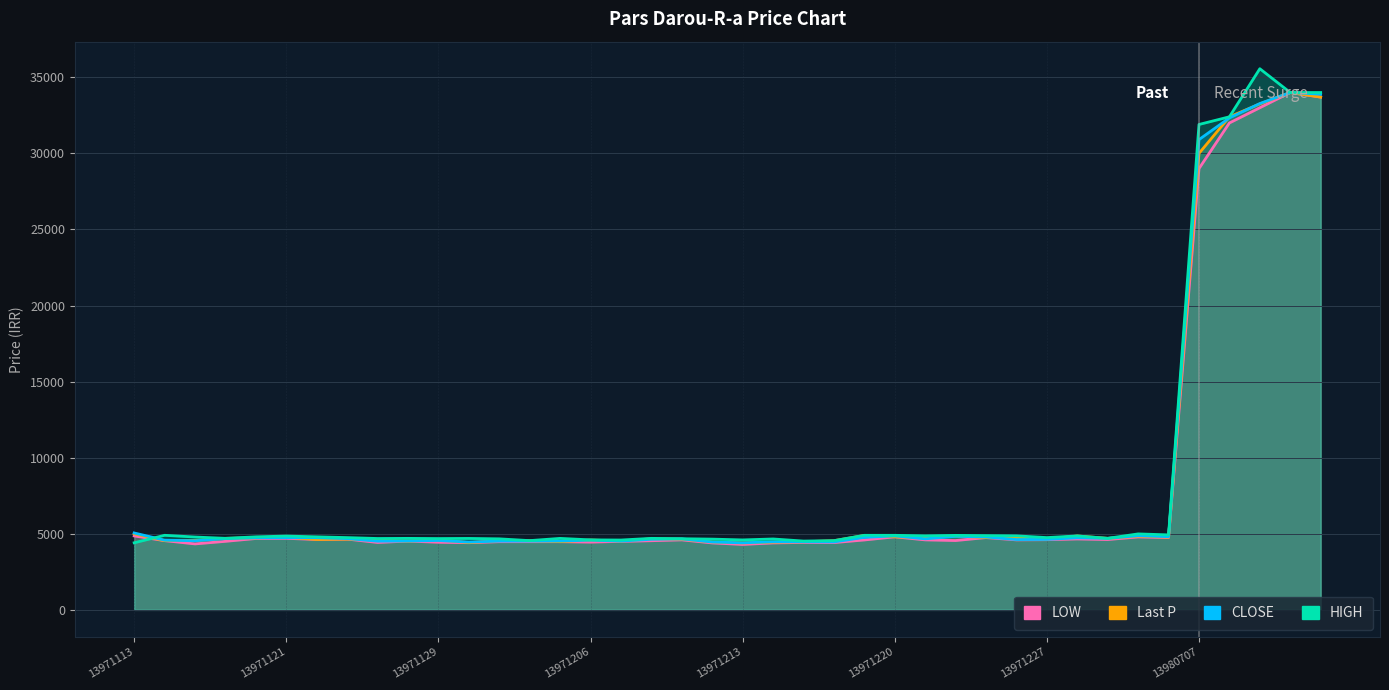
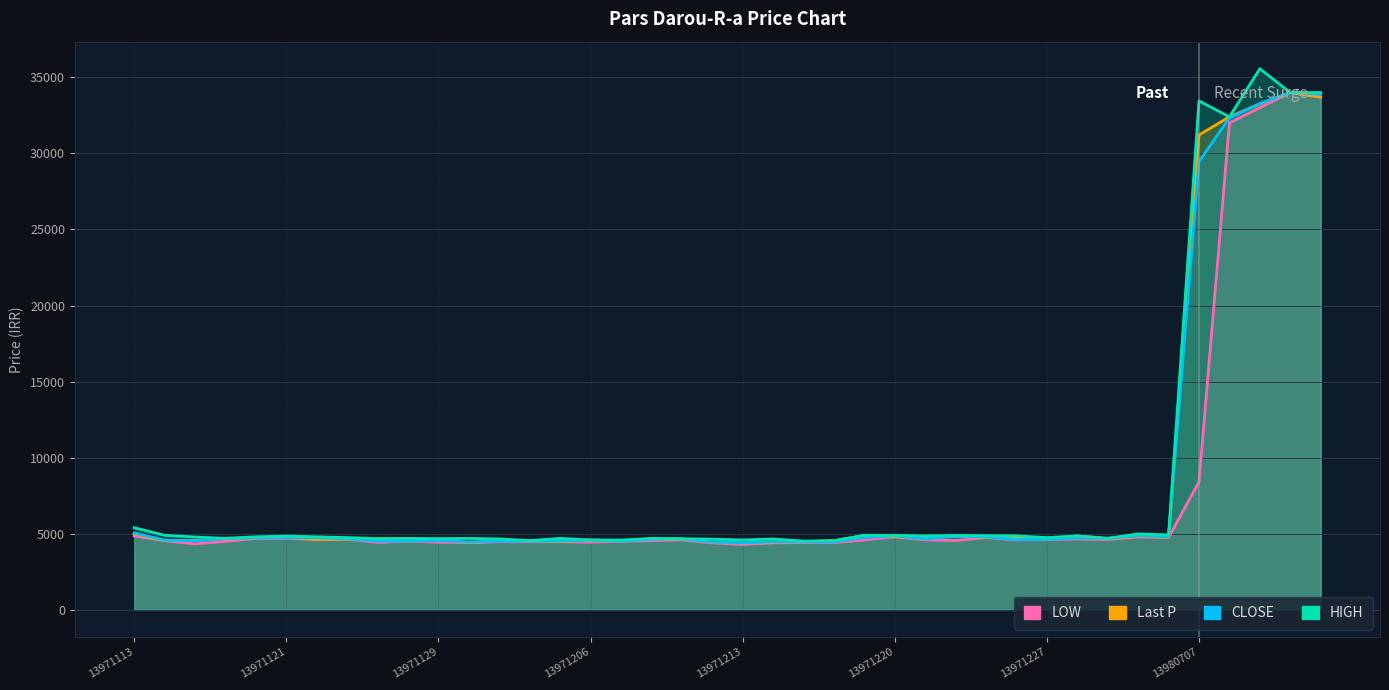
  {
    "LOW": {
-     "13980707": 29000
+     "13980707": 8400
    },
    "Last P": {
-     "13980707": 30000
+     "13980707": 31200
    },
    "CLOSE": {
-     "13980707": 30900
+     "13980707": 29500
    },
    "HIGH": {
-     "13971113": 4400,
+     "13971113": 5400,
      "13971213": 4600,
-     "13980707": 31900
+     "13980707": 33400
    }
  }
